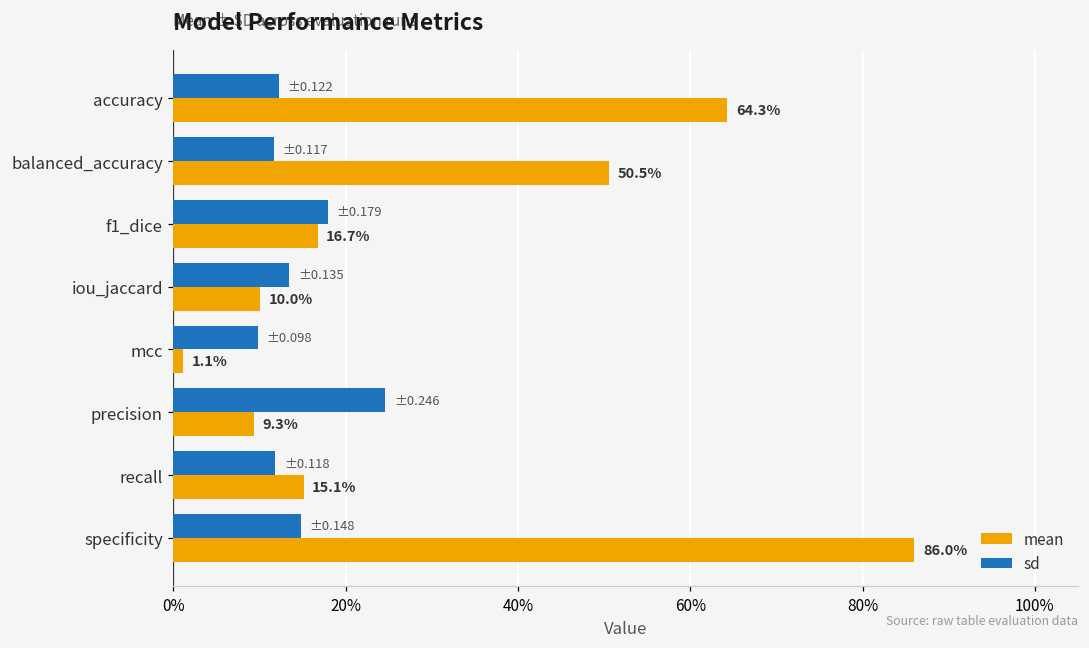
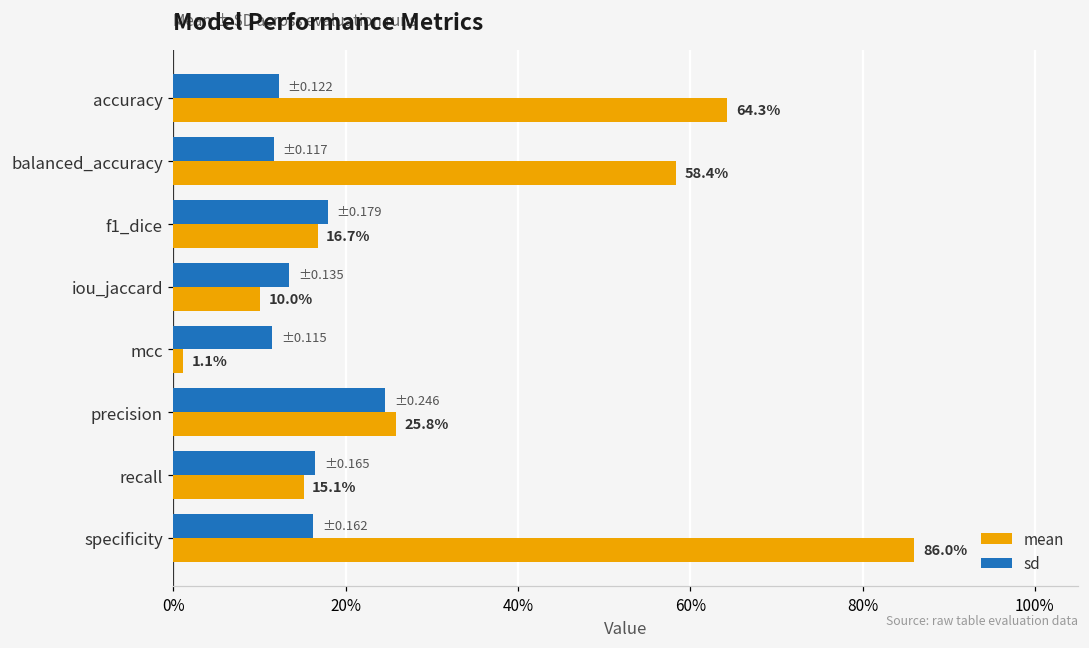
  {
    "mean": {
      "accuracy": "64.3%",
-     "balanced_accuracy": "50.5%",
+     "balanced_accuracy": "58.4%",
      "f1_dice": "16.7%",
      "iou_jaccard": "10.0%",
      "mcc": "1.1%",
-     "precision": "9.3%",
+     "precision": "25.8%",
      "recall": "15.1%",
      "specificity": "86.0%"
    },
    "sd": {
      "accuracy": "0.122",
      "balanced_accuracy": "0.117",
      "f1_dice": "0.179",
      "iou_jaccard": "0.135",
-     "mcc": "0.098",
+     "mcc": "0.115",
      "precision": "0.246",
-     "recall": "0.118",
-     "specificity": "0.148"
+     "recall": "0.165",
+     "specificity": "0.162"
    }
  }
